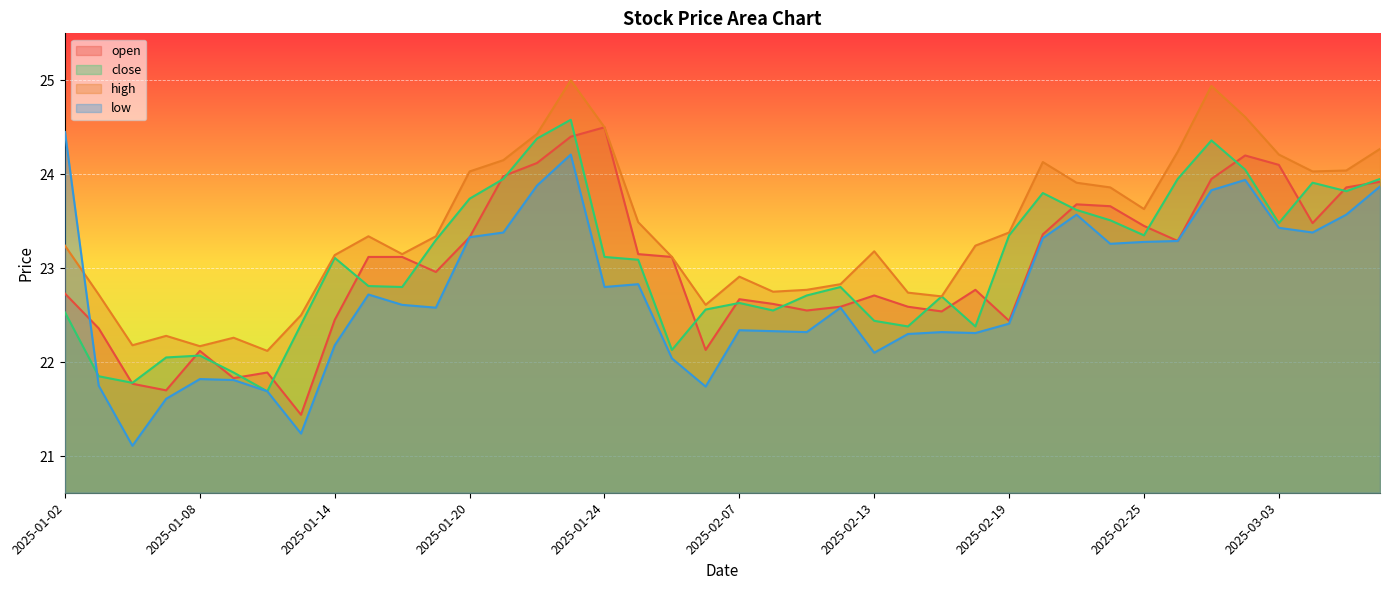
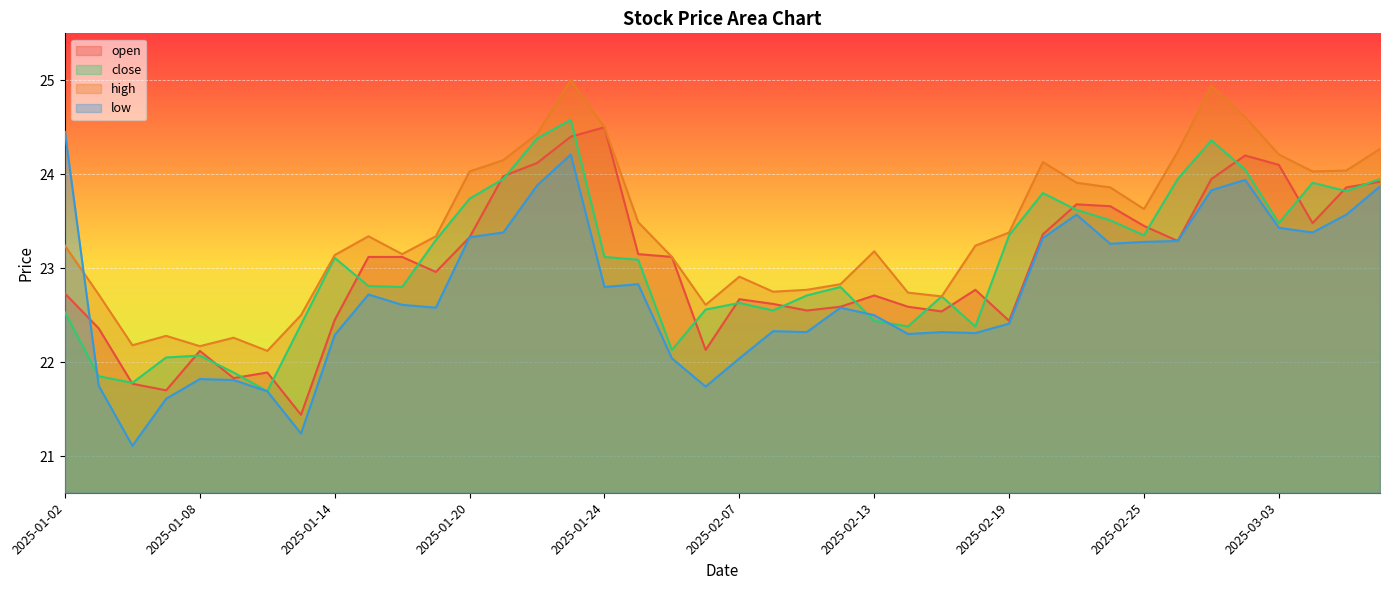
  {
    "close": {
      "2025-01-02": 22.5,
      "2025-01-08": 22.1,
      "2025-01-14": 23.1,
      "2025-01-20": 23.7,
      "2025-01-24": 23.1,
      "2025-02-07": 22.6,
      "2025-02-13": 22.4,
      "2025-02-19": 23.4,
      "2025-02-25": 23.4,
      "2025-03-03": 23.5
    },
    "low": {
      "2025-01-02": 24.5,
      "2025-01-08": 21.8,
-     "2025-01-14": 22.2,
+     "2025-01-14": 22.3,
      "2025-01-24": 22.8,
-     "2025-02-07": 22.3,
-     "2025-02-13": 22.1,
+     "2025-02-07": 22.0,
+     "2025-02-13": 22.5,
      "2025-02-19": 22.4,
      "2025-02-25": 23.3,
      "2025-03-03": 23.4
    }
  }
